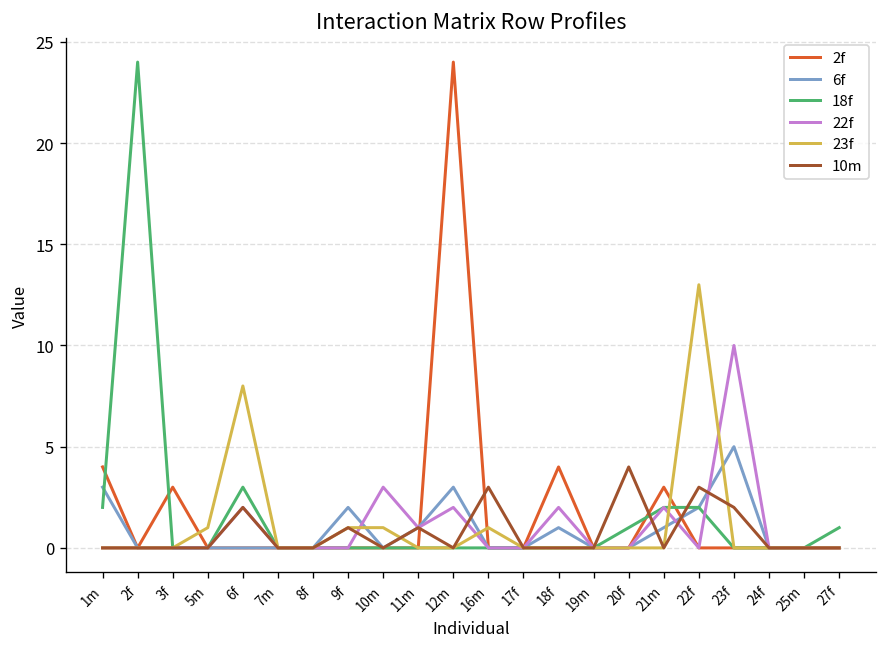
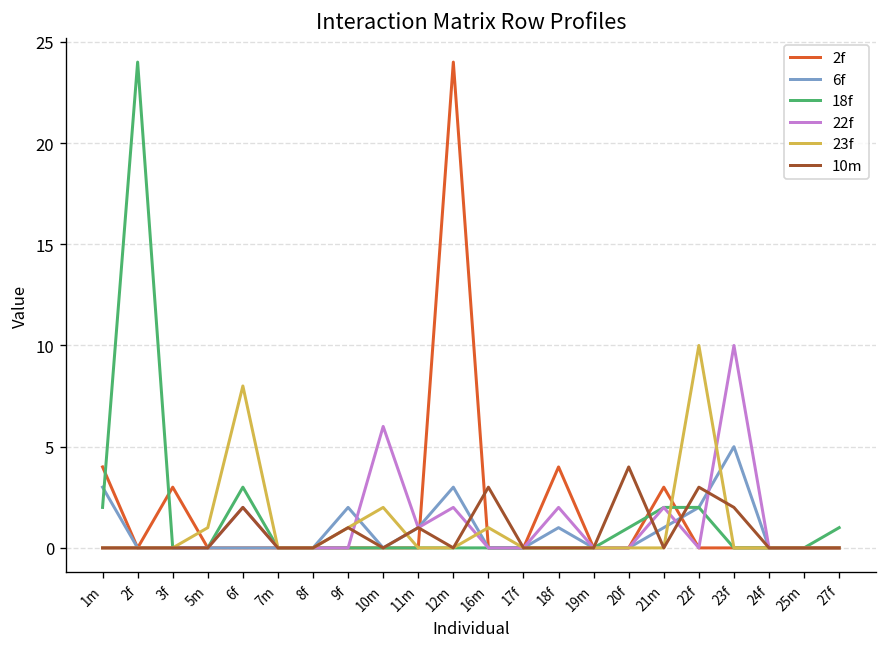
  {
    "2f": {
      "1m": 4,
      "3f": 3,
      "12m": 24,
      "18f": 4,
      "21m": 3
    },
    "6f": {
      "1m": 3,
      "9f": 2,
      "12m": 3,
      "18f": 1,
      "21m": 1,
      "23f": 5
    },
    "18f": {
      "1m": 2,
      "2f": 24,
      "6f": 3,
      "20f": 1,
      "27f": 1
    },
    "22f": {
-     "10m": 3,
+     "10m": 6,
      "12m": 2,
      "18f": 2,
      "23f": 10
    },
    "23f": {
      "5m": 1,
      "6f": 8,
-     "10m": 1,
+     "10m": 2,
      "16m": 1,
-     "22f": 13
+     "22f": 10
    },
    "10m": {
      "16m": 3,
      "20f": 4,
      "22f": 3,
      "23f": 2
    }
  }
